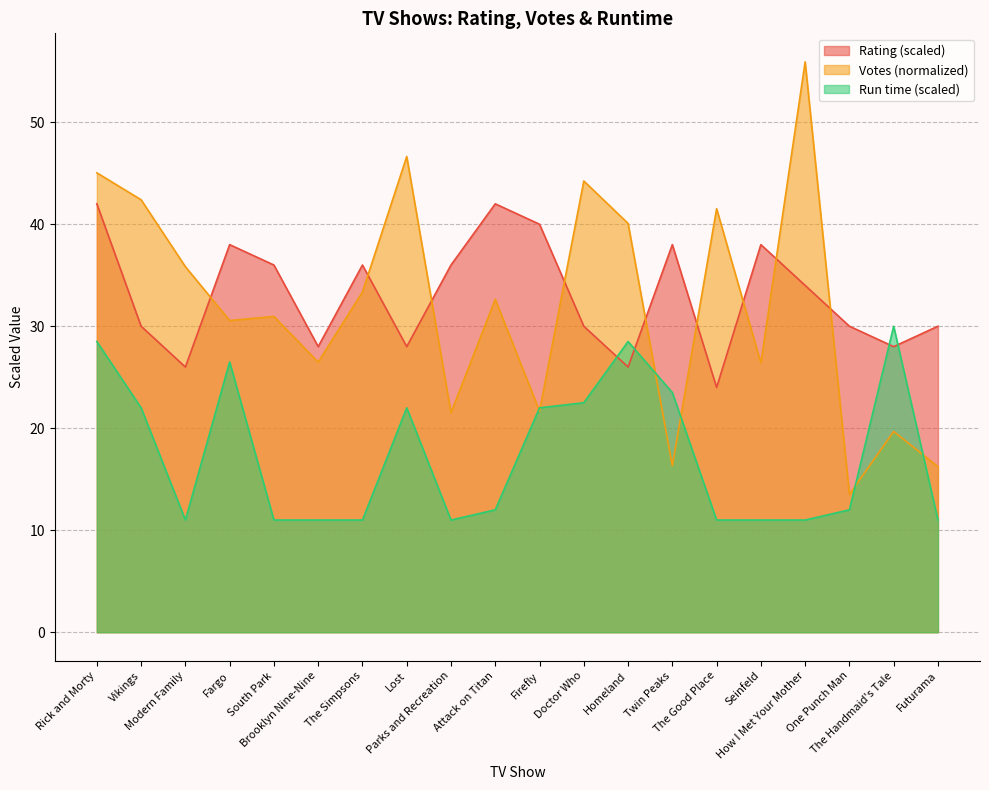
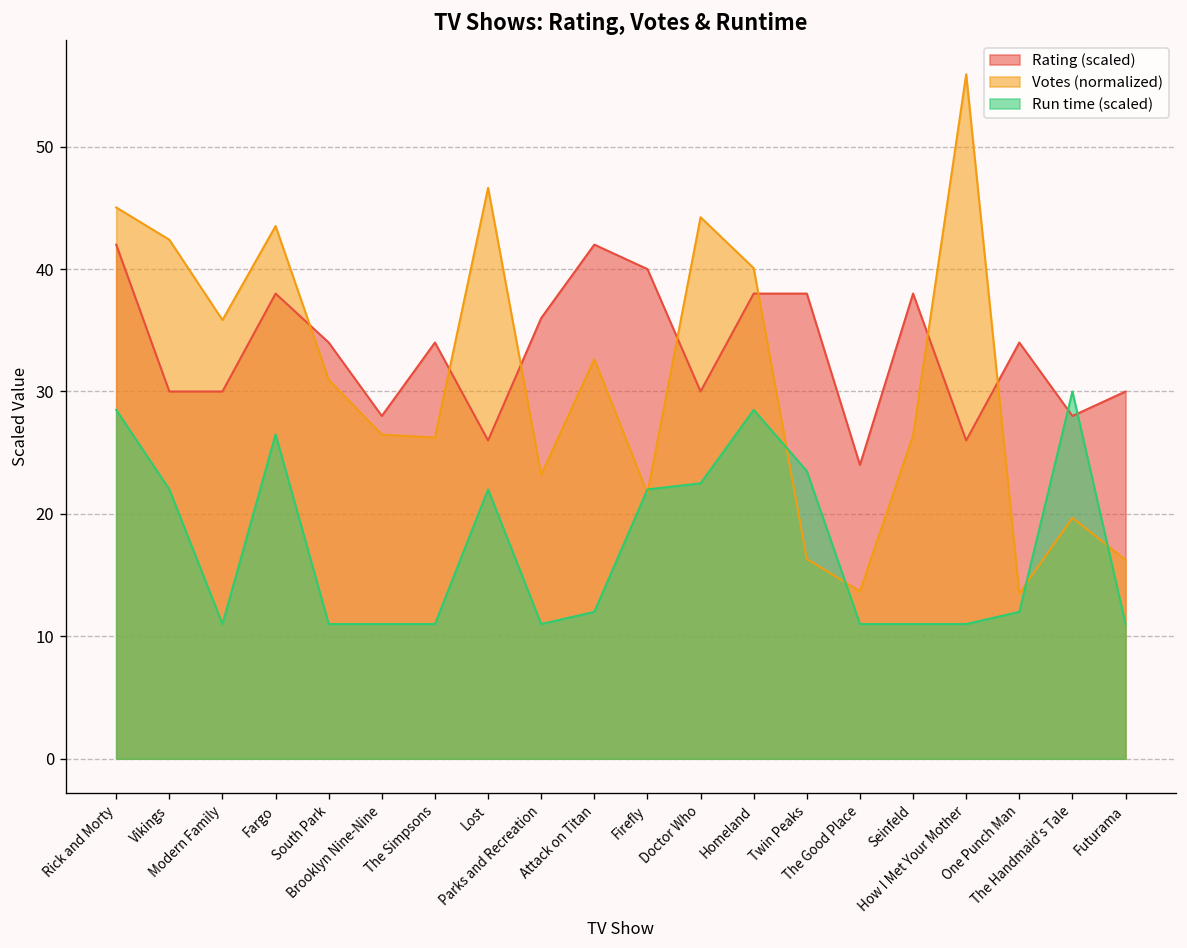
  {
    "Rating (scaled)": {
      "Rick and Morty": 42.0,
      "Vikings": 30.0,
-     "Modern Family": 26.0,
+     "Modern Family": 30.0,
      "Fargo": 38.0,
-     "South Park": 36.0,
+     "South Park": 34.0,
      "Brooklyn Nine-Nine": 28.0,
-     "The Simpsons": 36.0,
-     "Lost": 28.0,
+     "The Simpsons": 34.0,
+     "Lost": 26.0,
      "Parks and Recreation": 36.0,
      "Attack on Titan": 42.0,
      "Firefly": 40.0,
      "Doctor Who": 30.0,
-     "Homeland": 26.0,
+     "Homeland": 38.0,
      "Twin Peaks": 38.0,
      "The Good Place": 24.0,
      "Seinfeld": 38.0,
-     "How I Met Your Mother": 34.0,
-     "One Punch Man": 30.0,
+     "How I Met Your Mother": 26.0,
+     "One Punch Man": 34.0,
      "The Handmaid's Tale": 28.0,
      "Futurama": 30.0
    },
    "Votes (normalized)": {
      "Rick and Morty": 45.0,
      "Vikings": 42.4,
      "Modern Family": 35.8,
-     "Fargo": 30.6,
+     "Fargo": 43.5,
      "South Park": 31.0,
      "Brooklyn Nine-Nine": 26.5,
-     "The Simpsons": 33.4,
+     "The Simpsons": 26.2,
      "Lost": 46.6,
-     "Parks and Recreation": 21.5,
+     "Parks and Recreation": 23.2,
      "Attack on Titan": 32.6,
      "Firefly": 21.7,
      "Doctor Who": 44.2,
      "Homeland": 40.1,
      "Twin Peaks": 16.3,
-     "The Good Place": 41.5,
+     "The Good Place": 13.7,
      "Seinfeld": 26.4,
      "How I Met Your Mother": 55.9,
      "One Punch Man": 13.5,
      "The Handmaid's Tale": 19.7,
      "Futurama": 16.2
    },
    "Run time (scaled)": {
      "Rick and Morty": 28.5,
      "Vikings": 22.0,
      "Modern Family": 11.0,
      "Fargo": 26.5,
      "South Park": 11.0,
      "Brooklyn Nine-Nine": 11.0,
      "The Simpsons": 11.0,
      "Lost": 22.0,
      "Parks and Recreation": 11.0,
      "Attack on Titan": 12.0,
      "Firefly": 22.0,
      "Doctor Who": 22.5,
      "Homeland": 28.5,
      "Twin Peaks": 23.5,
      "The Good Place": 11.0,
      "Seinfeld": 11.0,
      "How I Met Your Mother": 11.0,
      "One Punch Man": 12.0,
      "The Handmaid's Tale": 30.0,
      "Futurama": 11.0
    }
  }
